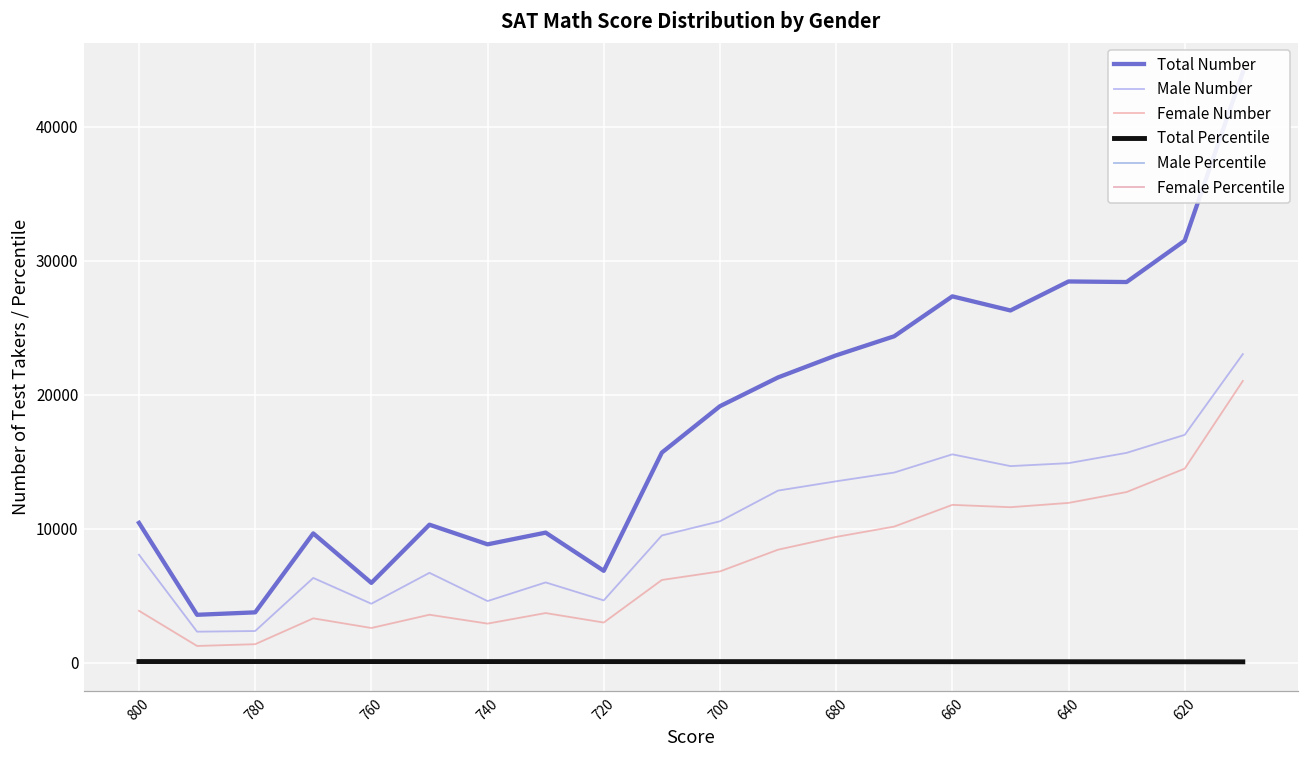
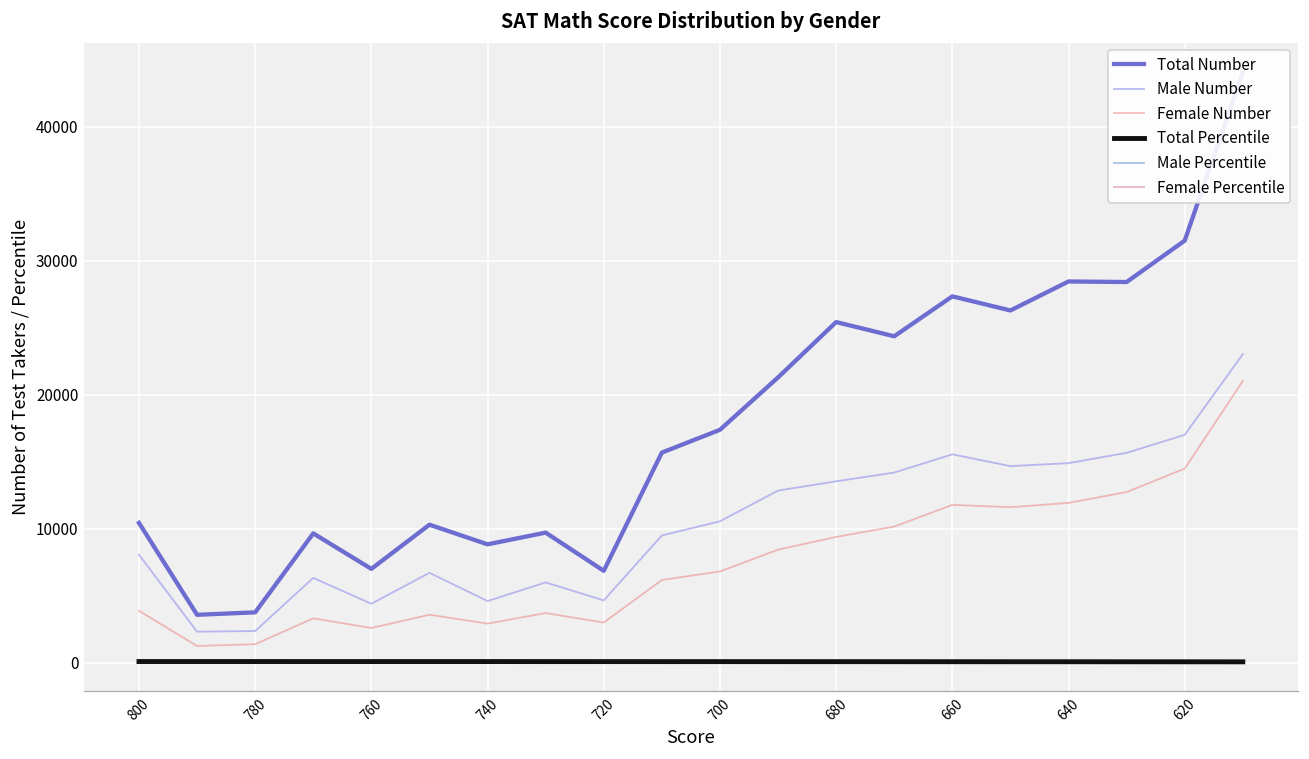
  {
    "Total Number": {
      "800": 10400,
      "780": 3800,
-     "760": 6000,
+     "760": 7000,
      "740": 8800,
      "720": 6900,
-     "700": 19200,
-     "680": 23000,
+     "700": 17400,
+     "680": 25400,
      "660": 27400,
      "640": 28500,
      "620": 31500
    }
  }
